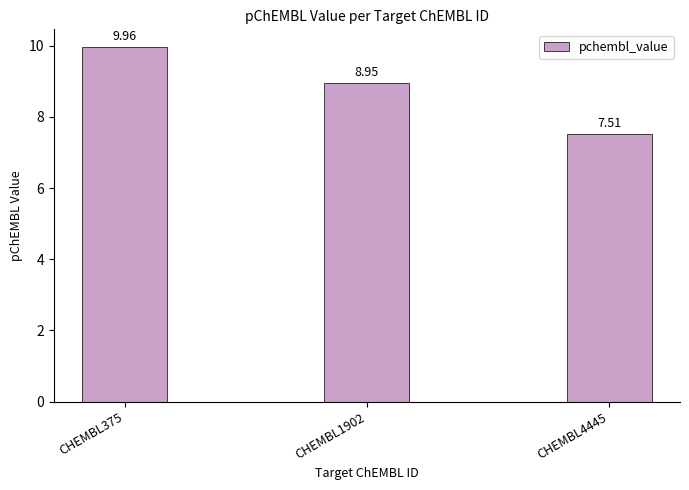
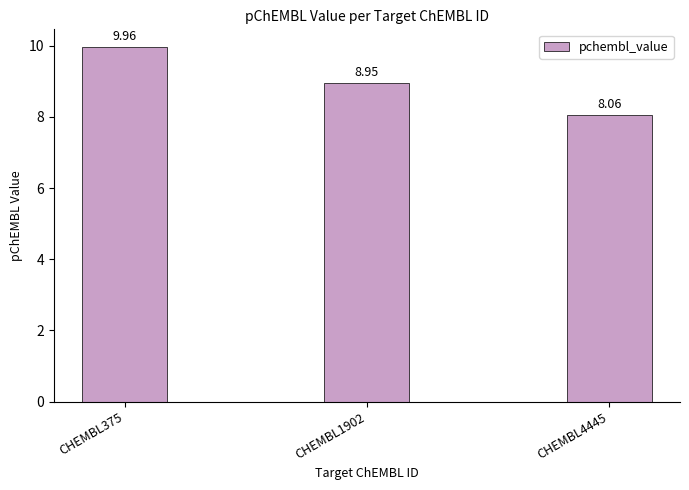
  {
    "CHEMBL375": 9.96,
    "CHEMBL1902": 8.95,
-   "CHEMBL4445": 7.51
+   "CHEMBL4445": 8.06
  }
